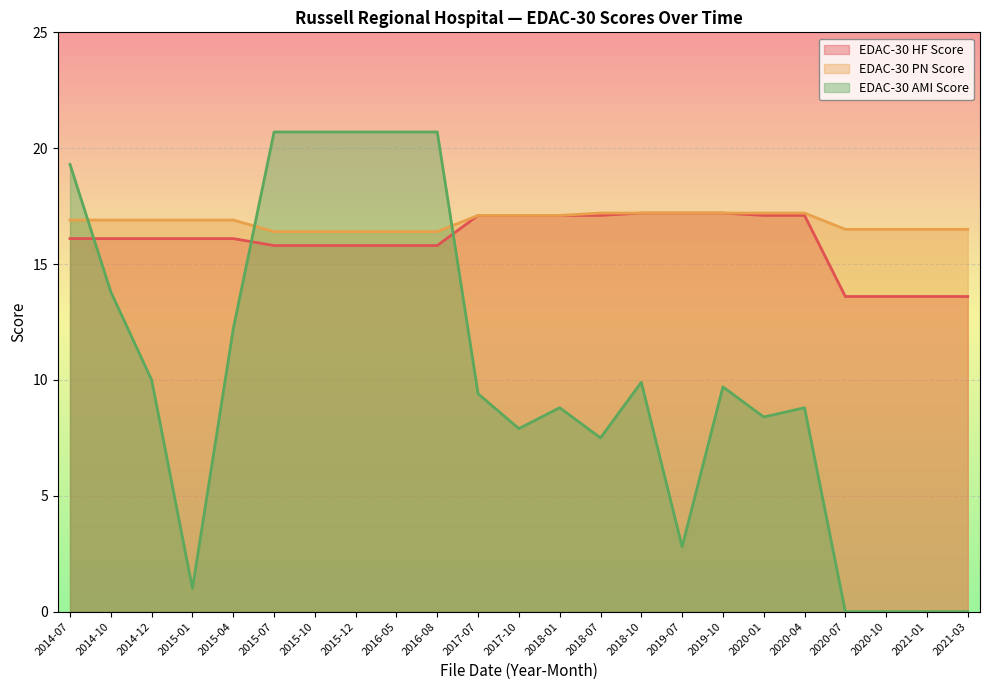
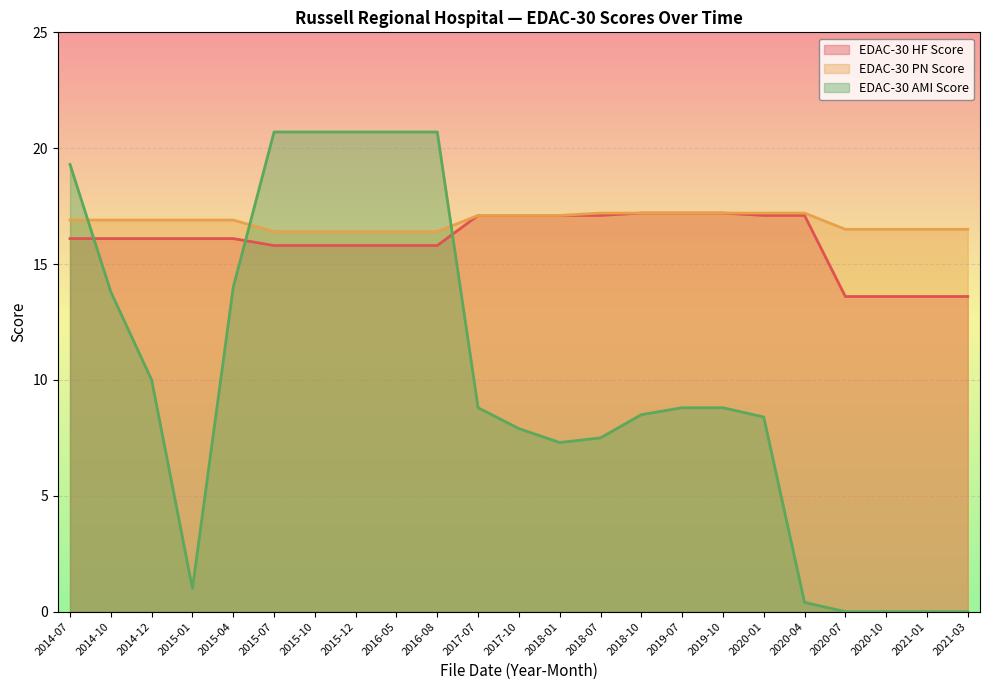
  {
    "EDAC-30 AMI Score": {
      "2014-07": 19.3,
      "2014-10": 13.8,
      "2014-12": 10.0,
      "2015-01": 1.0,
-     "2015-04": 12.2,
+     "2015-04": 14.0,
      "2015-07": 20.7,
      "2015-10": 20.7,
      "2015-12": 20.7,
      "2016-05": 20.7,
      "2016-08": 20.7,
-     "2017-07": 9.4,
+     "2017-07": 8.8,
      "2017-10": 7.9,
-     "2018-01": 8.8,
+     "2018-01": 7.3,
      "2018-07": 7.5,
-     "2018-10": 9.9,
-     "2019-07": 2.8,
-     "2019-10": 9.7,
+     "2018-10": 8.5,
+     "2019-07": 8.8,
+     "2019-10": 8.8,
      "2020-01": 8.4,
-     "2020-04": 8.8,
+     "2020-04": 0.4,
      "2020-07": 0.0,
      "2020-10": 0.0,
      "2021-01": 0.0,
      "2021-03": 0.0
    }
  }
